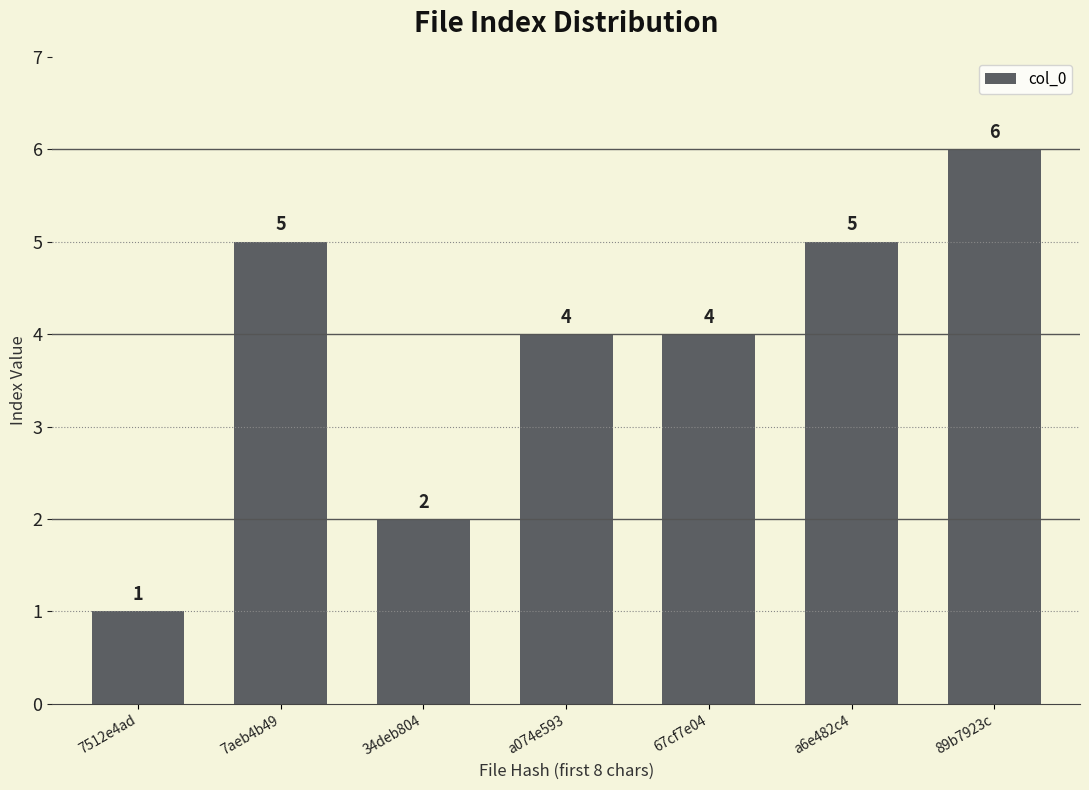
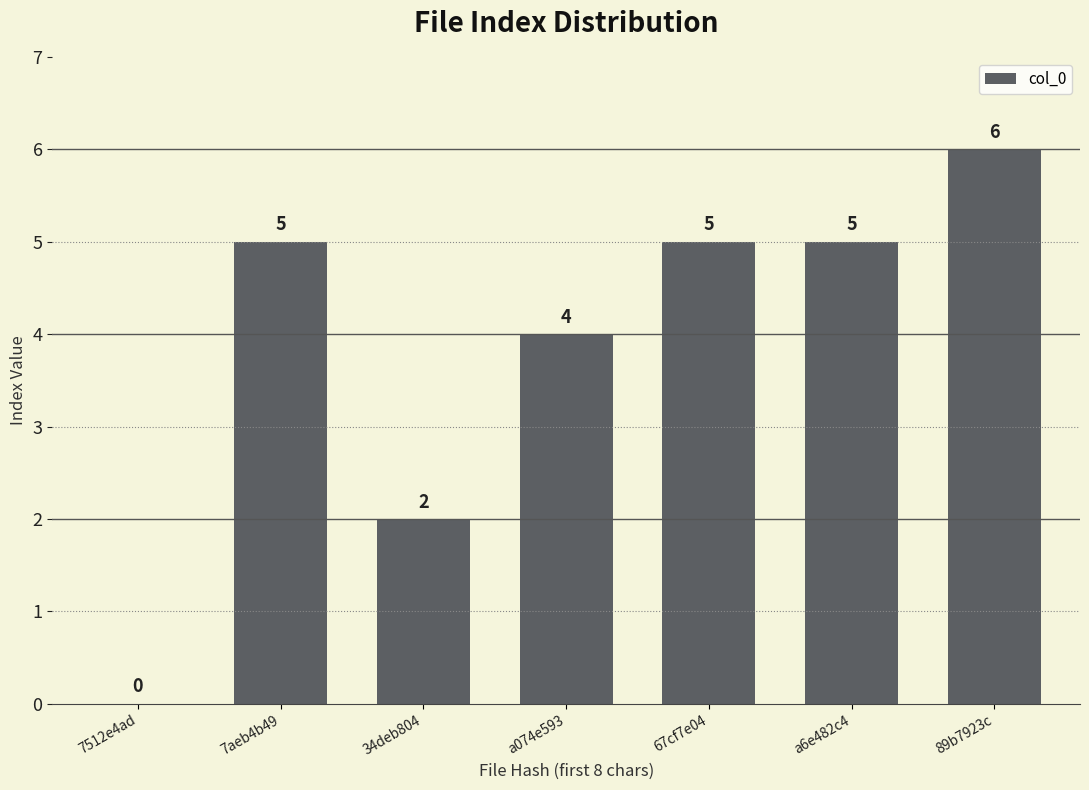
  {
-   "7512e4ad": 1,
+   "7512e4ad": 0,
    "7aeb4b49": 5,
    "34deb804": 2,
    "a074e593": 4,
-   "67cf7e04": 4,
+   "67cf7e04": 5,
    "a6e482c4": 5,
    "89b7923c": 6
  }
